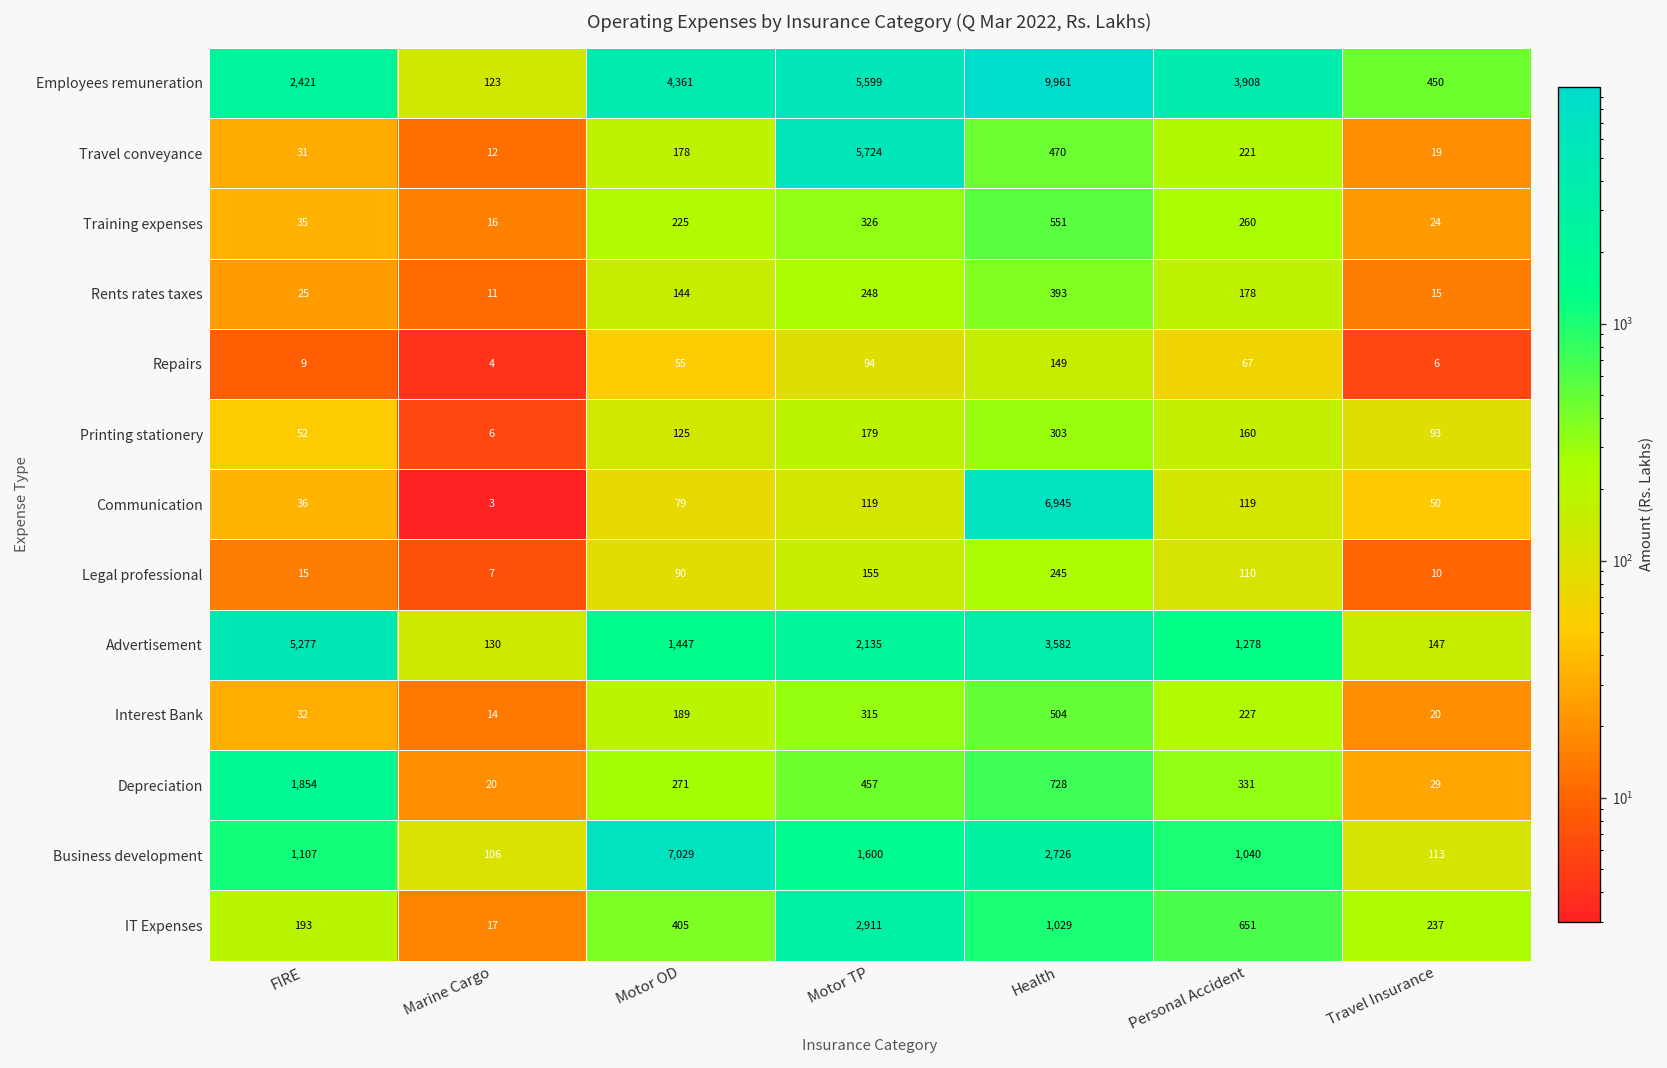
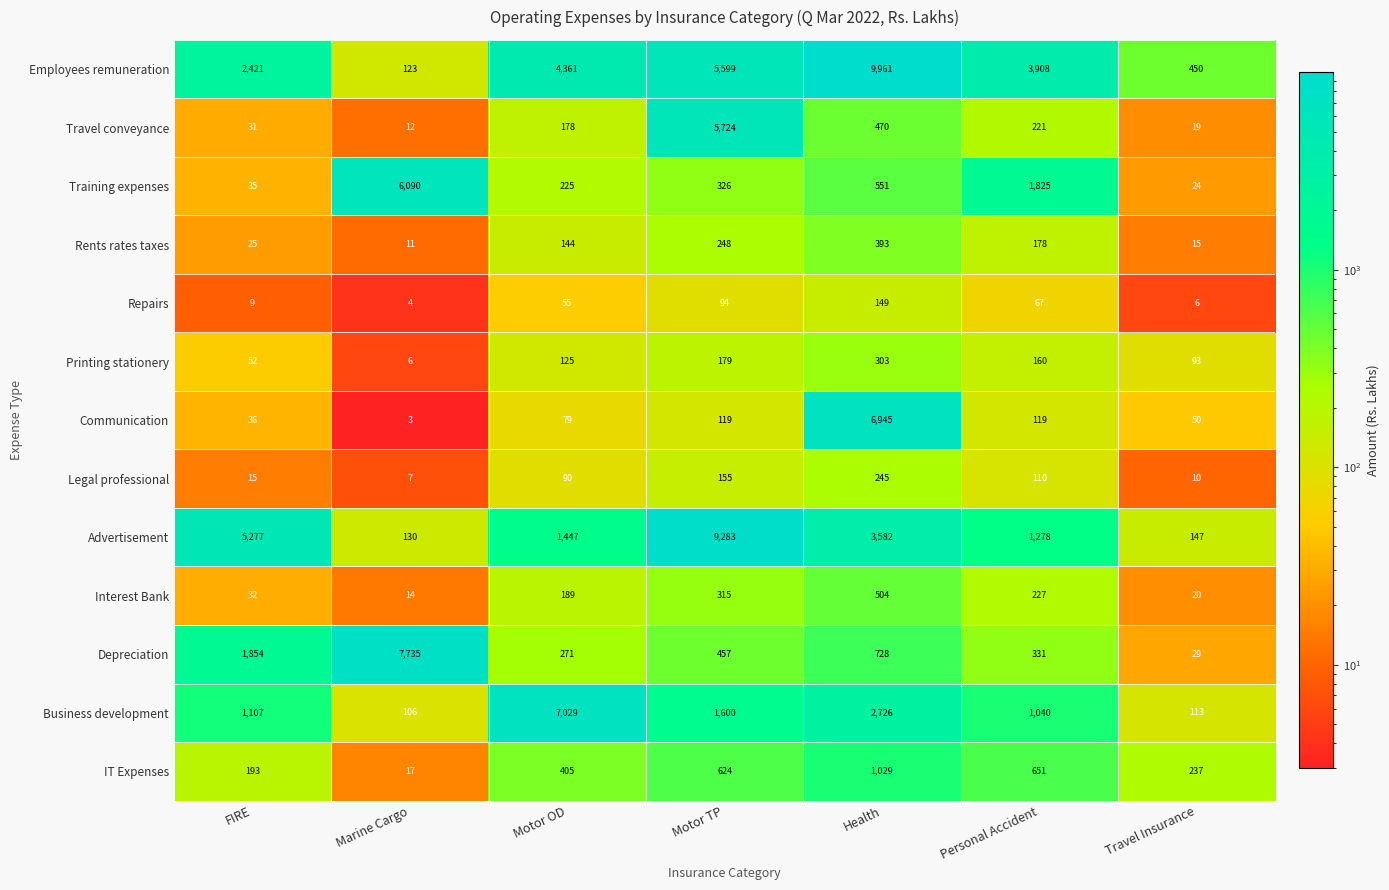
  {
    "Employees remuneration": {
      "FIRE": "2,421",
      "Marine Cargo": "123",
      "Motor OD": "4,361",
      "Motor TP": "5,599",
      "Health": "9,961",
      "Personal Accident": "3,908",
      "Travel Insurance": "450"
    },
    "Travel conveyance": {
      "FIRE": "31",
      "Marine Cargo": "12",
      "Motor OD": "178",
      "Motor TP": "5,724",
      "Health": "470",
      "Personal Accident": "221",
      "Travel Insurance": "19"
    },
    "Training expenses": {
      "FIRE": "35",
-     "Marine Cargo": "16",
+     "Marine Cargo": "6,090",
      "Motor OD": "225",
      "Motor TP": "326",
      "Health": "551",
-     "Personal Accident": "260",
+     "Personal Accident": "1,825",
      "Travel Insurance": "24"
    },
    "Rents rates taxes": {
      "FIRE": "25",
      "Marine Cargo": "11",
      "Motor OD": "144",
      "Motor TP": "248",
      "Health": "393",
      "Personal Accident": "178",
      "Travel Insurance": "15"
    },
    "Repairs": {
      "FIRE": "9",
      "Marine Cargo": "4",
      "Motor OD": "55",
      "Motor TP": "94",
      "Health": "149",
      "Personal Accident": "67",
      "Travel Insurance": "6"
    },
    "Printing stationery": {
      "FIRE": "52",
      "Marine Cargo": "6",
      "Motor OD": "125",
      "Motor TP": "179",
      "Health": "303",
      "Personal Accident": "160",
      "Travel Insurance": "93"
    },
    "Communication": {
      "FIRE": "36",
      "Marine Cargo": "3",
      "Motor OD": "79",
      "Motor TP": "119",
      "Health": "6,945",
      "Personal Accident": "119",
      "Travel Insurance": "50"
    },
    "Legal professional": {
      "FIRE": "15",
      "Marine Cargo": "7",
      "Motor OD": "90",
      "Motor TP": "155",
      "Health": "245",
      "Personal Accident": "110",
      "Travel Insurance": "10"
    },
    "Advertisement": {
      "FIRE": "5,277",
      "Marine Cargo": "130",
      "Motor OD": "1,447",
-     "Motor TP": "2,135",
+     "Motor TP": "9,283",
      "Health": "3,582",
      "Personal Accident": "1,278",
      "Travel Insurance": "147"
    },
    "Interest Bank": {
      "FIRE": "32",
      "Marine Cargo": "14",
      "Motor OD": "189",
      "Motor TP": "315",
      "Health": "504",
      "Personal Accident": "227",
      "Travel Insurance": "20"
    },
    "Depreciation": {
      "FIRE": "1,854",
-     "Marine Cargo": "20",
+     "Marine Cargo": "7,735",
      "Motor OD": "271",
      "Motor TP": "457",
      "Health": "728",
      "Personal Accident": "331",
      "Travel Insurance": "29"
    },
    "Business development": {
      "FIRE": "1,107",
      "Marine Cargo": "106",
      "Motor OD": "7,029",
      "Motor TP": "1,600",
      "Health": "2,726",
      "Personal Accident": "1,040",
      "Travel Insurance": "113"
    },
    "IT Expenses": {
      "FIRE": "193",
      "Marine Cargo": "17",
      "Motor OD": "405",
-     "Motor TP": "2,911",
+     "Motor TP": "624",
      "Health": "1,029",
      "Personal Accident": "651",
      "Travel Insurance": "237"
    }
  }
